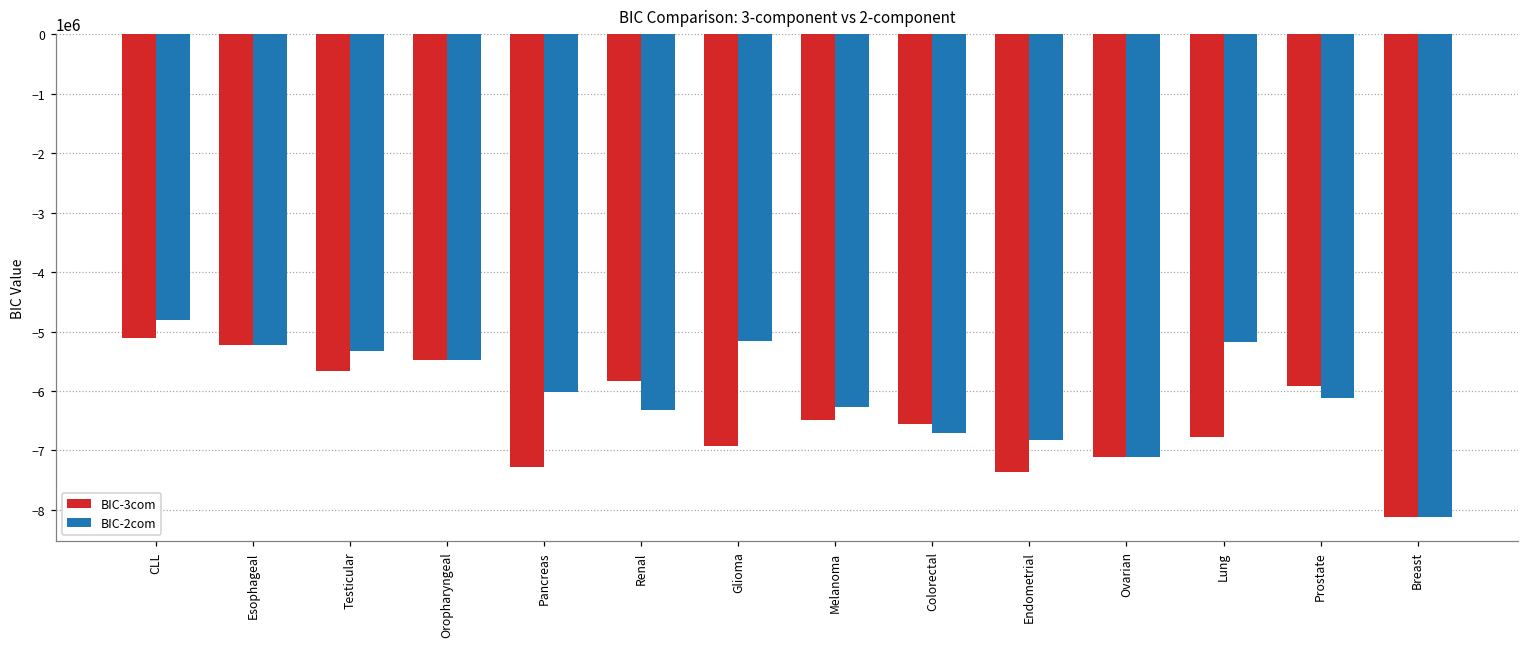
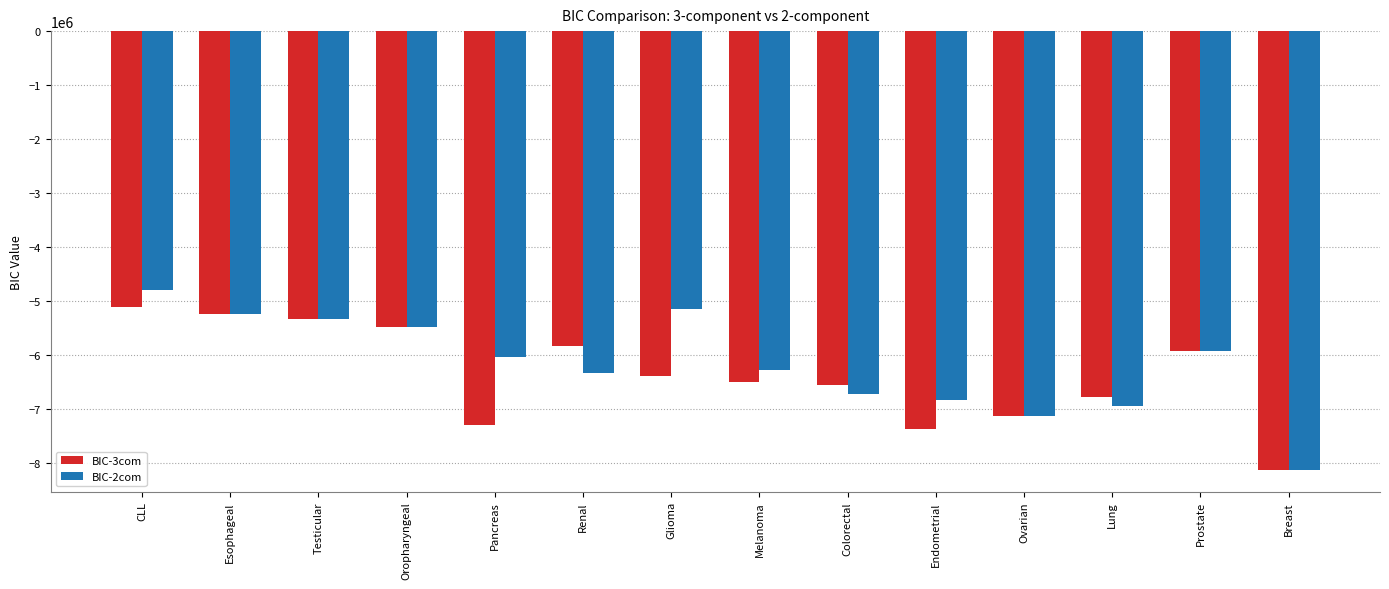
  {
    "BIC-3com": {
      "CLL": -5100000,
      "Esophageal": -5200000,
-     "Testicular": -5700000,
+     "Testicular": -5300000,
      "Oropharyngeal": -5500000,
      "Pancreas": -7300000,
      "Renal": -5800000,
-     "Glioma": -6900000,
+     "Glioma": -6400000,
      "Melanoma": -6500000,
      "Colorectal": -6600000,
      "Endometrial": -7400000,
      "Ovarian": -7100000,
      "Lung": -6800000,
      "Prostate": -5900000,
      "Breast": -8100000
    },
    "BIC-2com": {
      "CLL": -4800000,
      "Esophageal": -5200000,
      "Testicular": -5300000,
      "Oropharyngeal": -5500000,
      "Pancreas": -6000000,
      "Renal": -6300000,
      "Glioma": -5200000,
      "Melanoma": -6300000,
      "Colorectal": -6700000,
      "Endometrial": -6800000,
      "Ovarian": -7100000,
-     "Lung": -5200000,
-     "Prostate": -6100000,
+     "Lung": -6900000,
+     "Prostate": -5900000,
      "Breast": -8100000
    }
  }
